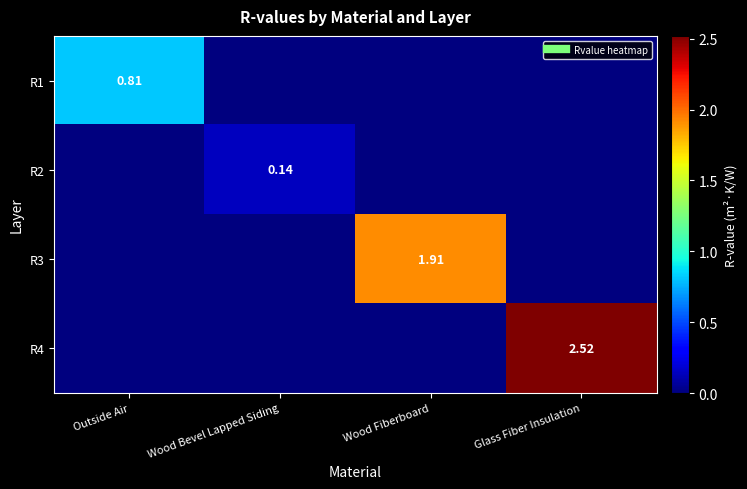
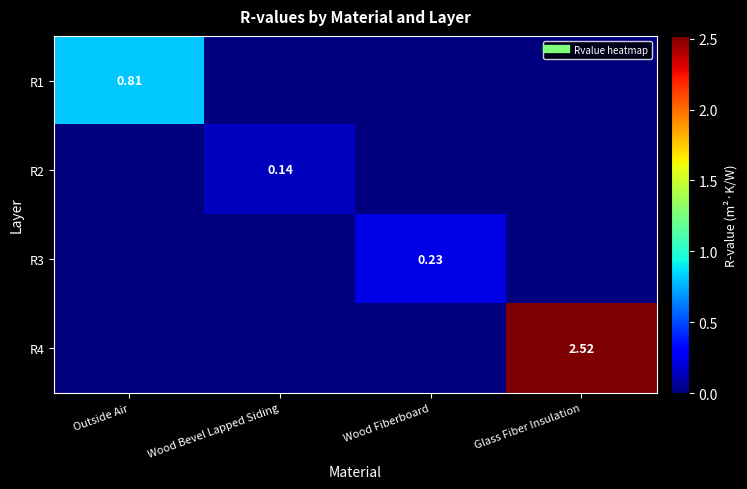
  {
    "R1": {
      "Outside Air": 0.81
    },
    "R2": {
      "Wood Bevel Lapped Siding": 0.14
    },
    "R3": {
-     "Wood Fiberboard": 1.91
+     "Wood Fiberboard": 0.23
    },
    "R4": {
      "Glass Fiber Insulation": 2.52
    }
  }
